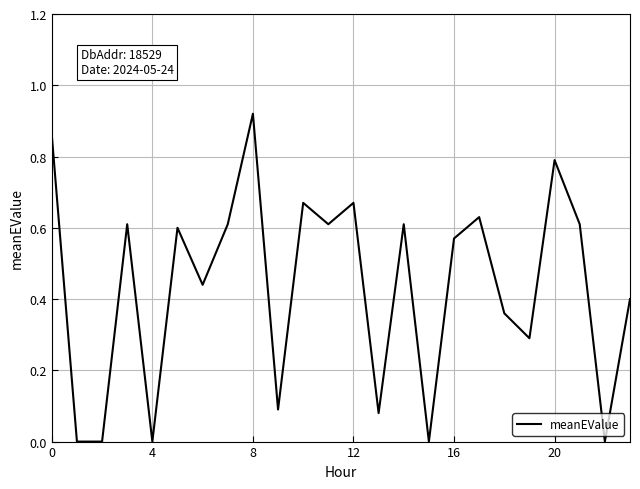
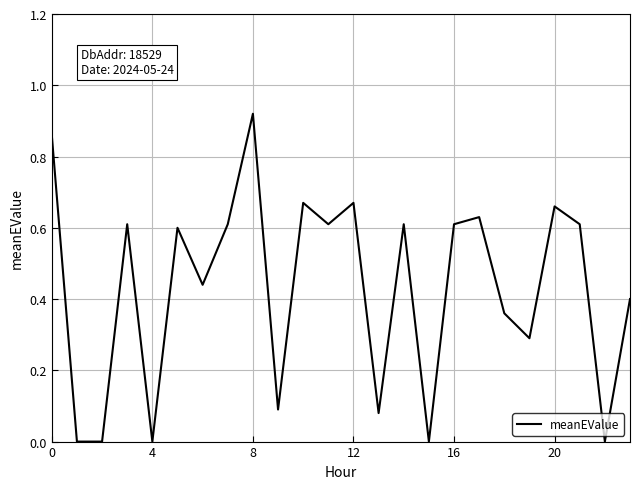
  {
    "0": 0.86,
    "4": 0.00,
    "8": 0.92,
    "12": 0.67,
-   "16": 0.57,
-   "20": 0.79
+   "16": 0.61,
+   "20": 0.66
  }
